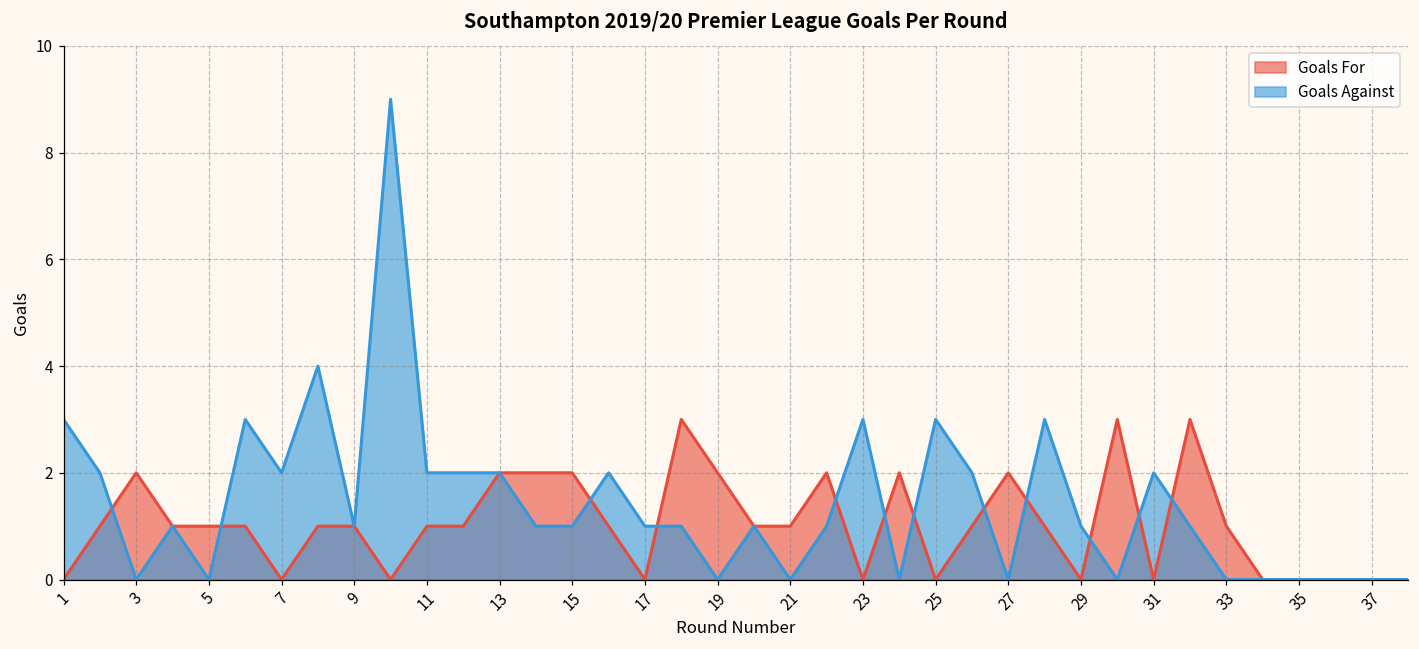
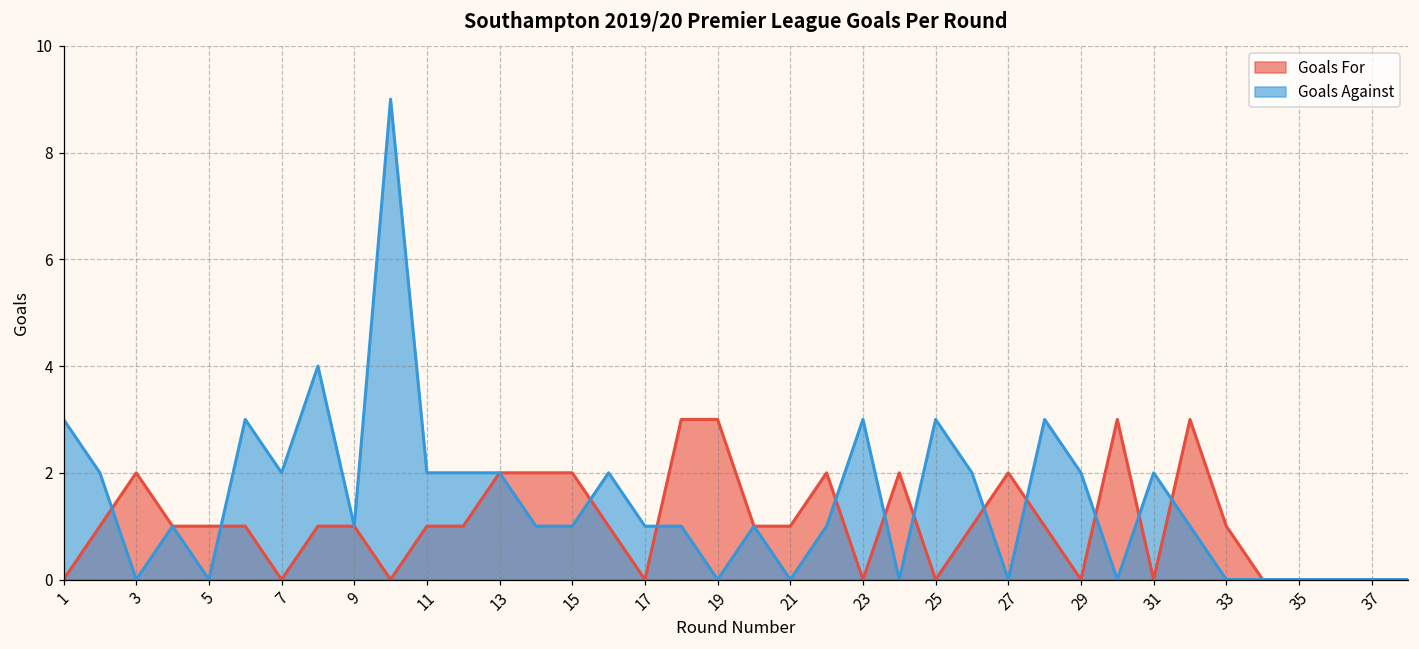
  {
    "Goals For": {
      "1": 0,
      "3": 2,
      "5": 1,
      "7": 0,
      "11": 1,
      "15": 2,
      "17": 0,
-     "19": 2,
+     "19": 3,
      "21": 1,
      "23": 0,
      "25": 0,
      "27": 2,
      "29": 0,
      "31": 0,
      "33": 1
    },
    "Goals Against": {
      "1": 3,
      "3": 0,
      "5": 0,
      "7": 2,
      "11": 2,
      "15": 1,
      "17": 1,
      "19": 0,
      "21": 0,
      "23": 3,
      "25": 3,
      "27": 0,
-     "29": 1,
+     "29": 2,
      "31": 2,
      "33": 0
    }
  }
